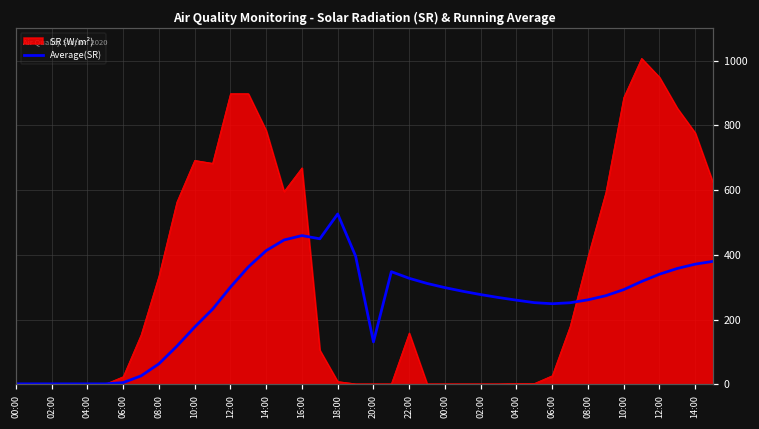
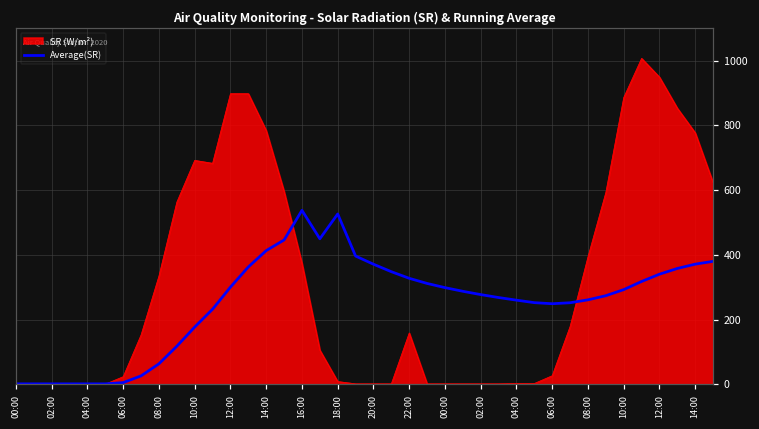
  {
    "SR (W/m²)": {
-     "16:00": 670,
+     "16:00": 370,
      "18:00": 10,
      "20:00": 0,
      "22:00": 160
    },
    "Average(SR)": {
-     "16:00": 460,
+     "16:00": 540,
      "18:00": 530,
-     "20:00": 130,
+     "20:00": 370,
      "22:00": 330
    }
  }
